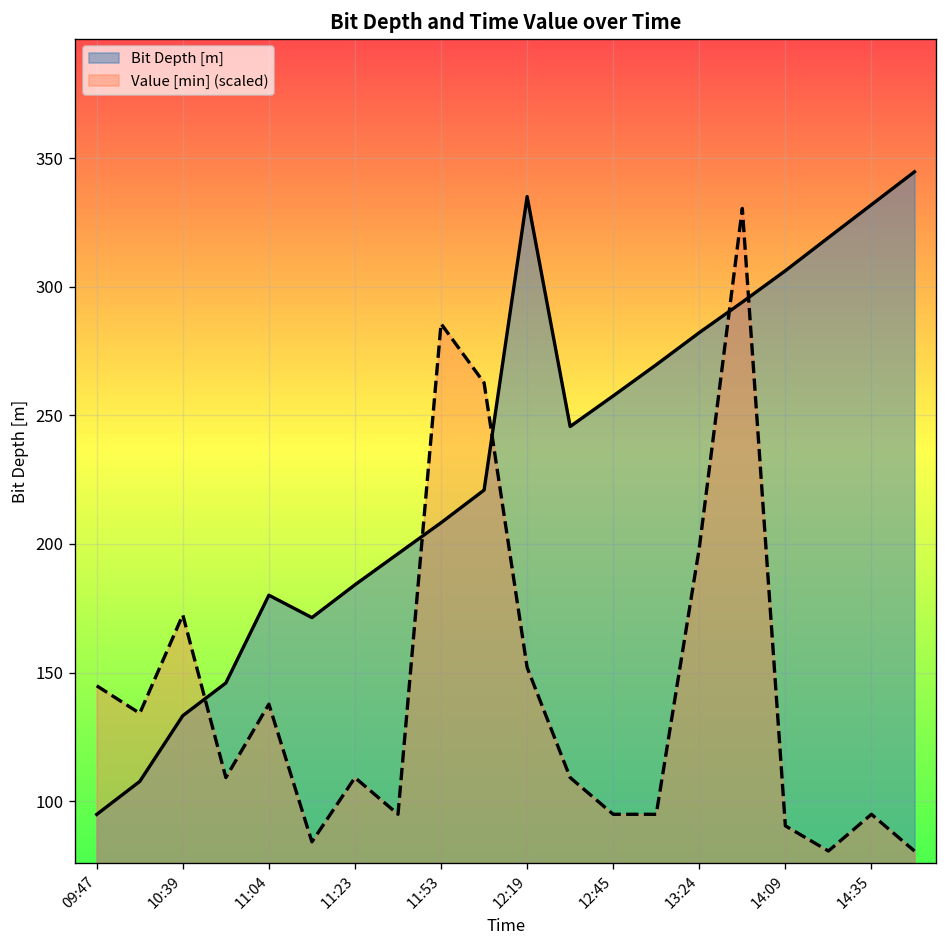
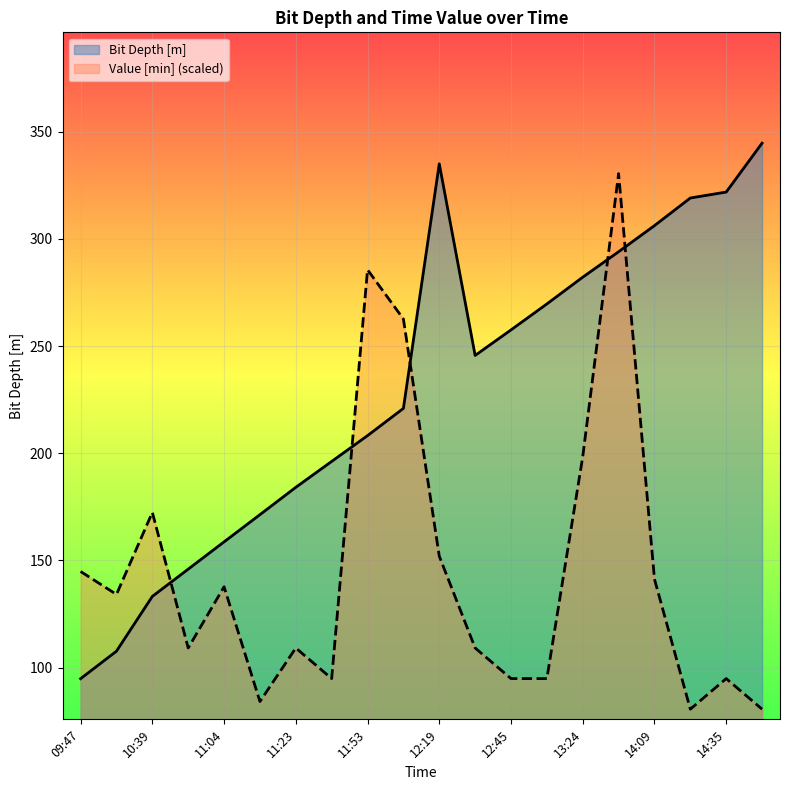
  {
    "Bit Depth [m]": {
      "09:47": 95,
      "10:39": 133,
-     "11:04": 180,
+     "11:04": 159,
      "11:23": 184,
      "11:53": 208,
      "12:19": 335,
      "12:45": 258,
      "13:24": 282,
      "14:09": 306,
-     "14:35": 332
+     "14:35": 322
    },
    "Value [min] (scaled)": {
      "09:47": 145,
      "10:39": 172,
      "11:04": 138,
      "11:23": 109,
      "11:53": 286,
      "12:19": 152,
      "12:45": 95,
      "13:24": 198,
-     "14:09": 90,
+     "14:09": 141,
      "14:35": 95
    }
  }
